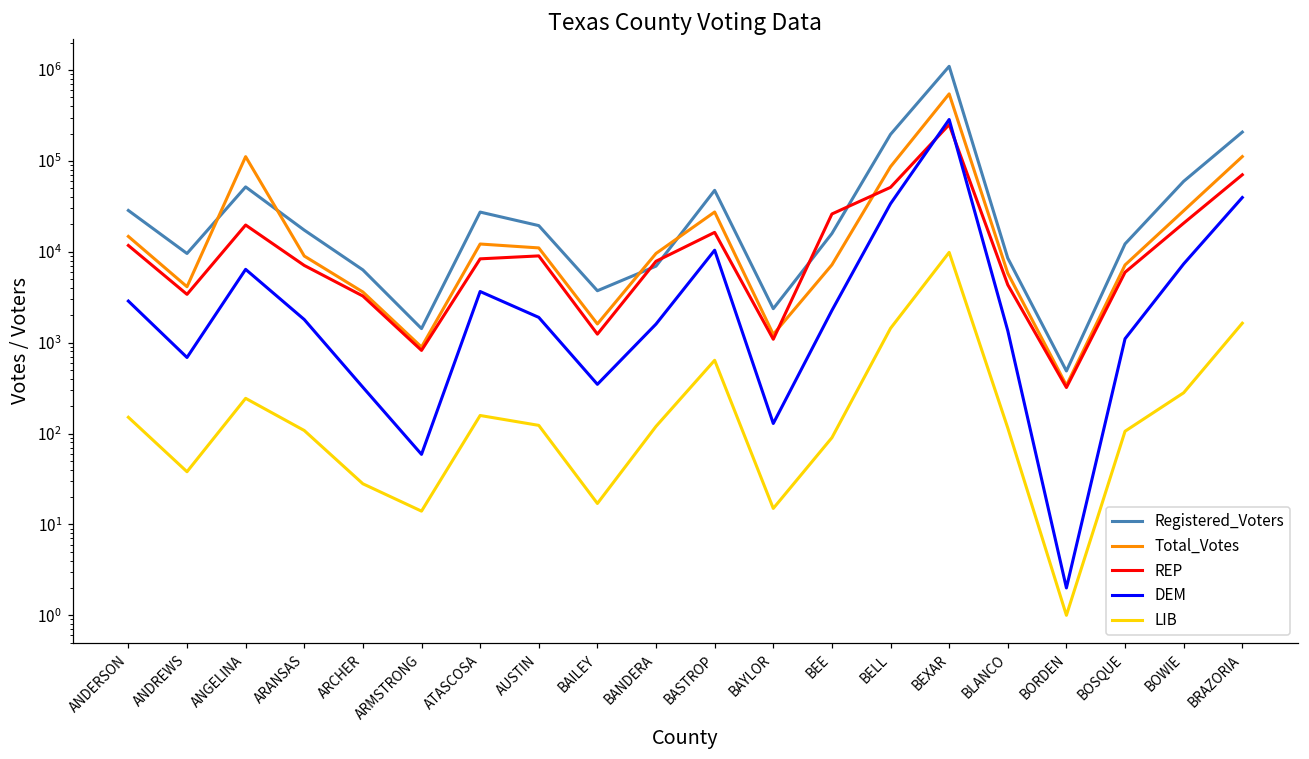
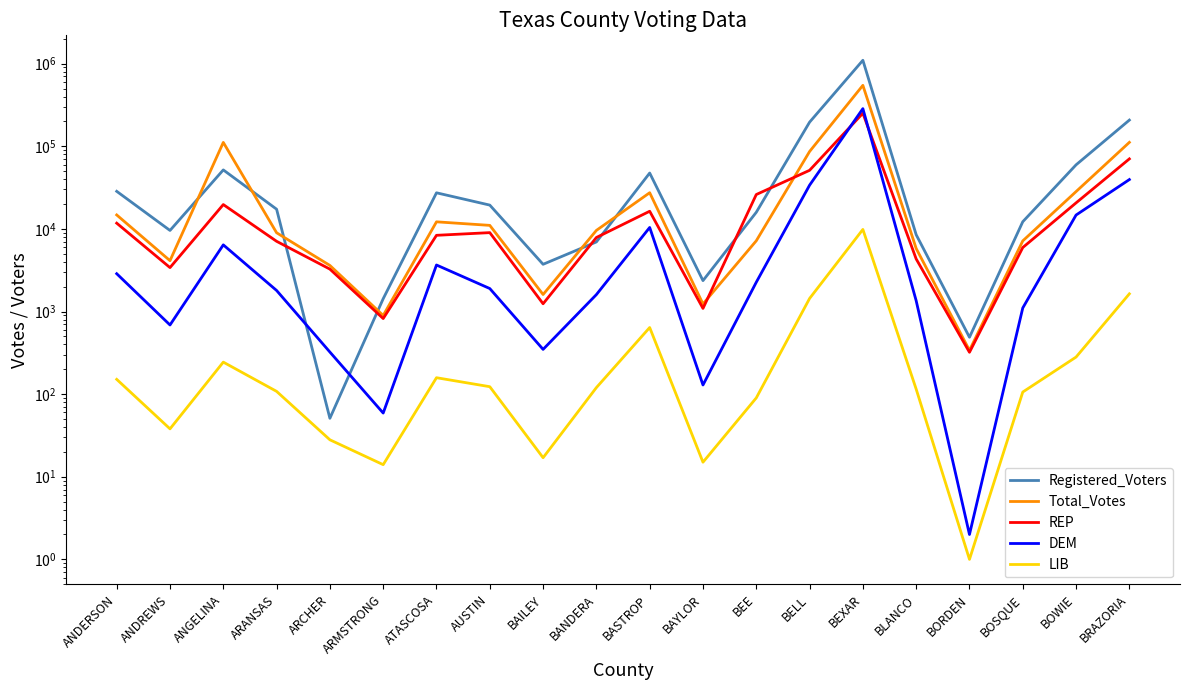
  {
    "Registered_Voters": {
      "ANDERSON": 28000,
      "ANDREWS": 10000,
      "ANGELINA": 50000,
      "ARANSAS": 17000,
-     "ARCHER": 6000,
+     "ARCHER": 50,
      "ARMSTRONG": 1400,
      "ATASCOSA": 27000,
      "AUSTIN": 19000,
      "BAILEY": 4000,
      "BANDERA": 7000,
      "BASTROP": 50000,
      "BAYLOR": 2400,
      "BEE": 16000,
      "BELL": 200000,
      "BEXAR": 1100000,
      "BLANCO": 9000,
      "BORDEN": 500,
      "BOSQUE": 12000,
      "BOWIE": 60000,
      "BRAZORIA": 210000
    },
    "Total_Votes": {
      "ANDERSON": 15000,
      "ANDREWS": 4000,
      "ANGELINA": 110000,
      "ARANSAS": 9000,
      "ARCHER": 4000,
      "ARMSTRONG": 900,
      "ATASCOSA": 12000,
      "AUSTIN": 11000,
      "BAILEY": 1600,
      "BANDERA": 10000,
      "BASTROP": 27000,
      "BAYLOR": 1200,
      "BEE": 7000,
      "BELL": 90000,
      "BEXAR": 500000,
      "BLANCO": 6000,
      "BOSQUE": 7000,
      "BOWIE": 28000,
      "BRAZORIA": 110000
    },
    "REP": {
      "ANDERSON": 12000,
      "ANDREWS": 3400,
      "ANGELINA": 20000,
      "ARANSAS": 7000,
      "ARCHER": 3300,
      "ARMSTRONG": 800,
      "ATASCOSA": 8000,
      "AUSTIN": 9000,
      "BAILEY": 1200,
      "BANDERA": 8000,
      "BASTROP": 16000,
      "BAYLOR": 1100,
      "BEE": 26000,
      "BELL": 50000,
      "BEXAR": 250000,
      "BLANCO": 4000,
      "BOSQUE": 6000,
      "BOWIE": 21000,
      "BRAZORIA": 70000
    },
    "DEM": {
      "ANDERSON": 2900,
      "ANDREWS": 700,
      "ANGELINA": 6000,
      "ARANSAS": 1800,
      "ARCHER": 320,
      "ARMSTRONG": 60,
      "ATASCOSA": 4000,
      "AUSTIN": 1900,
      "BAILEY": 350,
      "BANDERA": 1600,
      "BASTROP": 10000,
      "BAYLOR": 130,
      "BEE": 2300,
      "BELL": 34000,
      "BEXAR": 290000,
      "BLANCO": 1400,
      "BORDEN": 2,
      "BOSQUE": 1100,
-     "BOWIE": 7000,
+     "BOWIE": 15000,
      "BRAZORIA": 40000
    },
    "LIB": {
      "ANDERSON": 150,
      "ANDREWS": 40,
      "ANGELINA": 240,
      "ARANSAS": 110,
      "ARCHER": 28,
      "ARMSTRONG": 14,
      "ATASCOSA": 160,
      "AUSTIN": 120,
      "BAILEY": 17,
      "BANDERA": 120,
      "BASTROP": 600,
      "BAYLOR": 15,
      "BEE": 90,
      "BELL": 1400,
      "BEXAR": 10000,
      "BLANCO": 120,
      "BORDEN": 1,
      "BOSQUE": 110,
      "BOWIE": 280,
      "BRAZORIA": 1600
    }
  }
